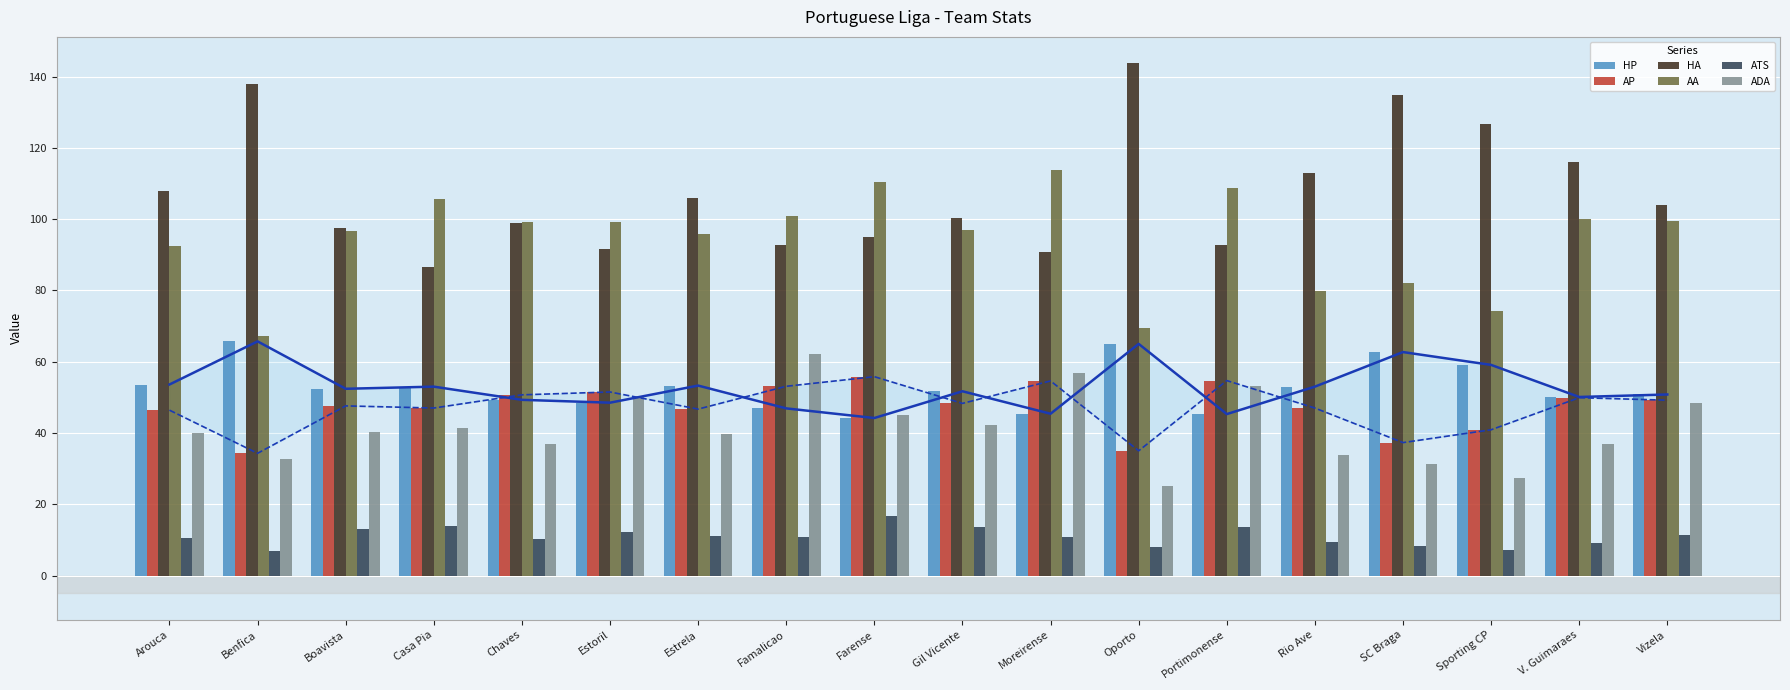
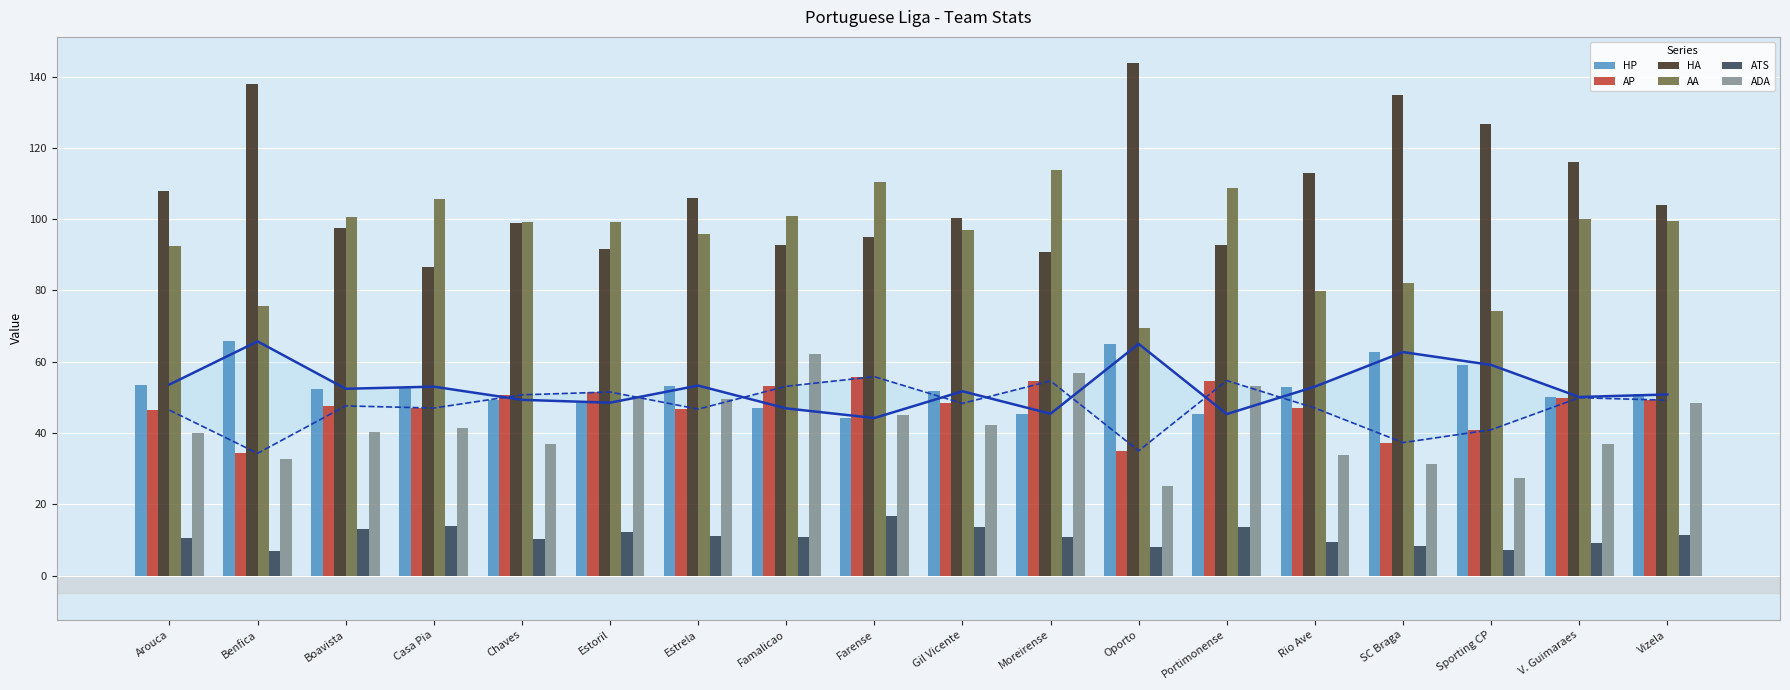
  {
    "HP": {
      "Arouca": 54,
      "Benfica": 66,
      "Boavista": 52,
      "Casa Pia": 53,
      "Chaves": 49,
      "Estoril": 49,
      "Estrela": 53,
      "Famalicao": 47,
      "Farense": 44,
      "Gil Vicente": 52,
      "Moreirense": 45,
      "Oporto": 65,
      "Portimonense": 45,
      "Rio Ave": 53,
      "SC Braga": 63,
      "Sporting CP": 59,
      "V. Guimaraes": 50,
      "Vizela": 51
    },
    "AP": {
      "Arouca": 46,
      "Benfica": 34,
      "Boavista": 48,
      "Casa Pia": 47,
      "Chaves": 51,
      "Estoril": 52,
      "Estrela": 47,
      "Famalicao": 53,
      "Farense": 56,
      "Gil Vicente": 48,
      "Moreirense": 55,
      "Oporto": 35,
      "Portimonense": 55,
      "Rio Ave": 47,
      "SC Braga": 37,
      "Sporting CP": 41,
      "V. Guimaraes": 50,
      "Vizela": 49
    },
    "AA": {
      "Arouca": 92,
-     "Benfica": 67,
-     "Boavista": 97,
+     "Benfica": 76,
+     "Boavista": 101,
      "Casa Pia": 106,
      "Chaves": 99,
      "Estoril": 99,
      "Estrela": 96,
      "Famalicao": 101,
      "Farense": 110,
      "Gil Vicente": 97,
      "Moreirense": 114,
      "Oporto": 70,
      "Portimonense": 109,
      "Rio Ave": 80,
      "SC Braga": 82,
      "Sporting CP": 74,
      "V. Guimaraes": 100,
      "Vizela": 100
    },
    "ADA": {
      "Arouca": 40,
      "Benfica": 33,
      "Boavista": 40,
      "Casa Pia": 42,
      "Chaves": 37,
      "Estoril": 50,
-     "Estrela": 40,
+     "Estrela": 50,
      "Famalicao": 62,
      "Farense": 45,
      "Gil Vicente": 42,
      "Moreirense": 57,
      "Oporto": 25,
      "Portimonense": 53,
      "Rio Ave": 34,
      "SC Braga": 31,
      "Sporting CP": 27,
      "V. Guimaraes": 37,
      "Vizela": 49
    }
  }
